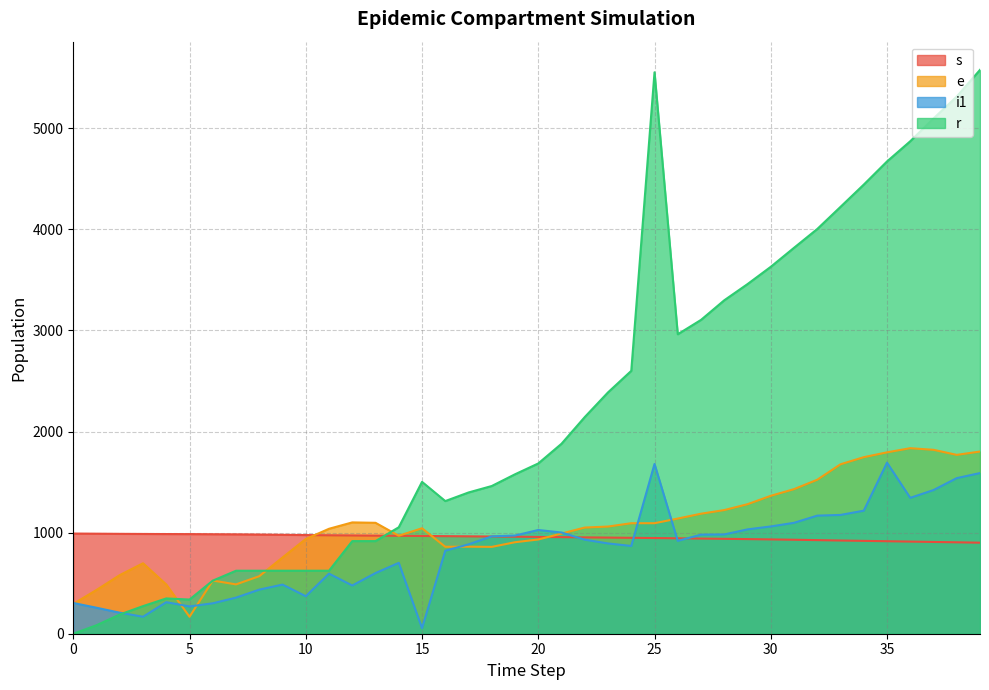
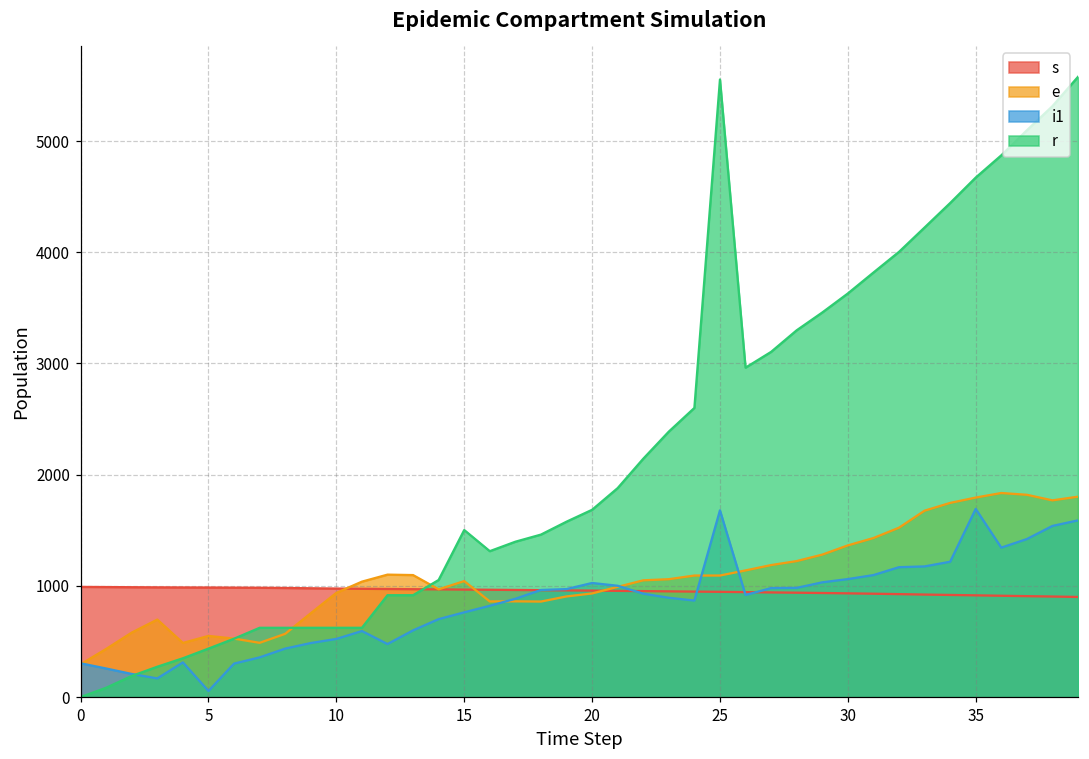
  {
    "s": {
      "0": 990,
      "5": 990,
      "10": 980,
      "15": 970,
      "20": 960,
      "25": 950,
      "30": 930,
      "35": 910
    },
    "e": {
-     "5": 170,
+     "5": 550,
      "10": 940,
      "15": 1040,
      "20": 930,
      "25": 1090,
      "30": 1360,
      "35": 1790
    },
    "i1": {
-     "5": 270,
-     "10": 370,
-     "15": 60,
+     "5": 60,
+     "10": 520,
+     "15": 760,
      "20": 1030,
      "25": 1680,
      "30": 1060,
      "35": 1690
    },
    "r": {
      "0": 0,
-     "5": 340,
+     "5": 440,
      "10": 620,
      "15": 1500,
      "20": 1680,
      "25": 5550,
      "30": 3630,
      "35": 4670
    }
  }
